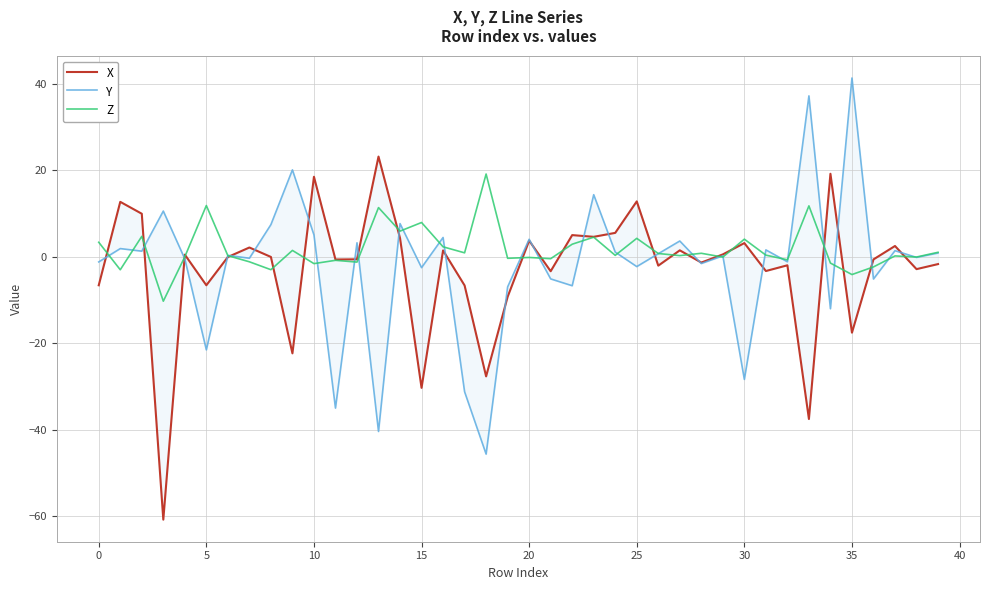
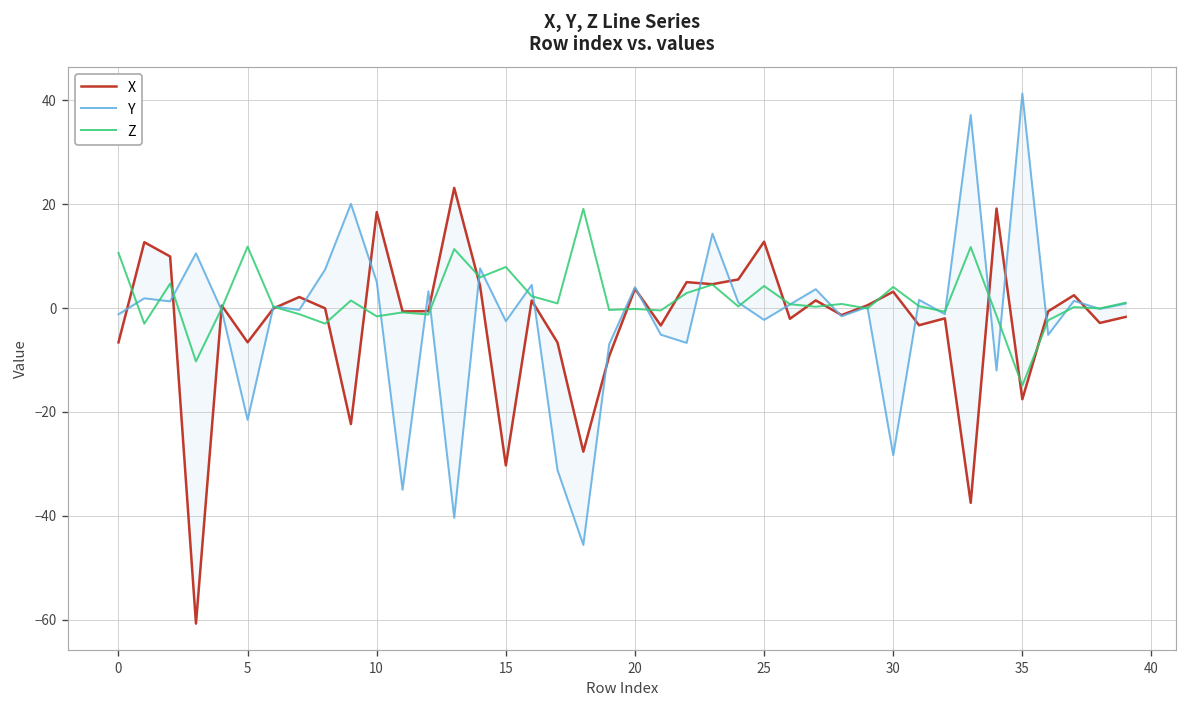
  {
    "X": {
      "0": -7,
      "15": -30,
      "35": -18
    },
    "Z": {
-     "0": 3,
+     "0": 11,
      "5": 12,
      "10": -2,
      "15": 8,
      "20": 0,
      "25": 4,
      "30": 4,
-     "35": -4
+     "35": -15
    }
  }
